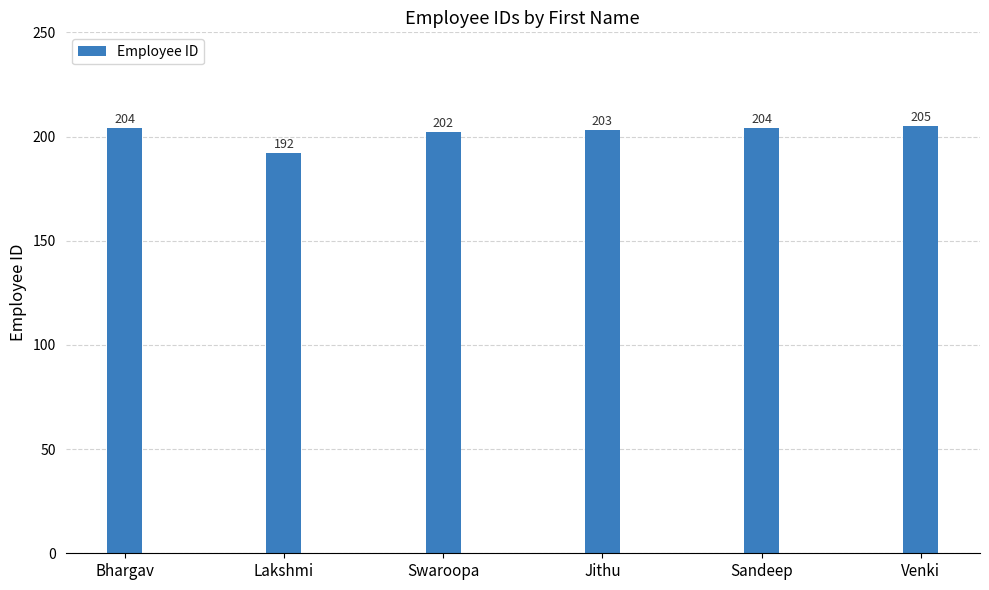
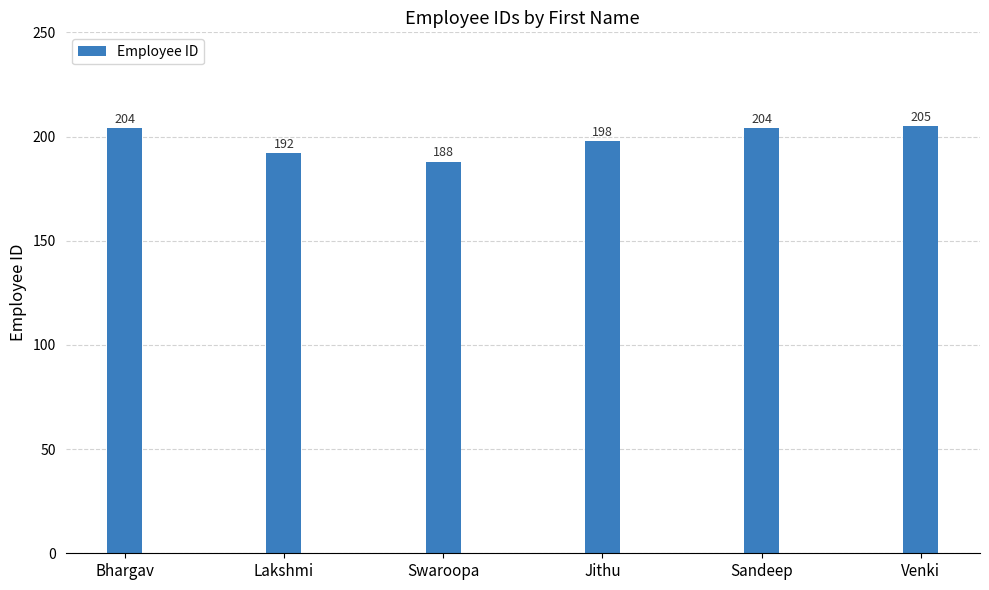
  {
    "Bhargav": 204,
    "Lakshmi": 192,
-   "Swaroopa": 202,
-   "Jithu": 203,
+   "Swaroopa": 188,
+   "Jithu": 198,
    "Sandeep": 204,
    "Venki": 205
  }
